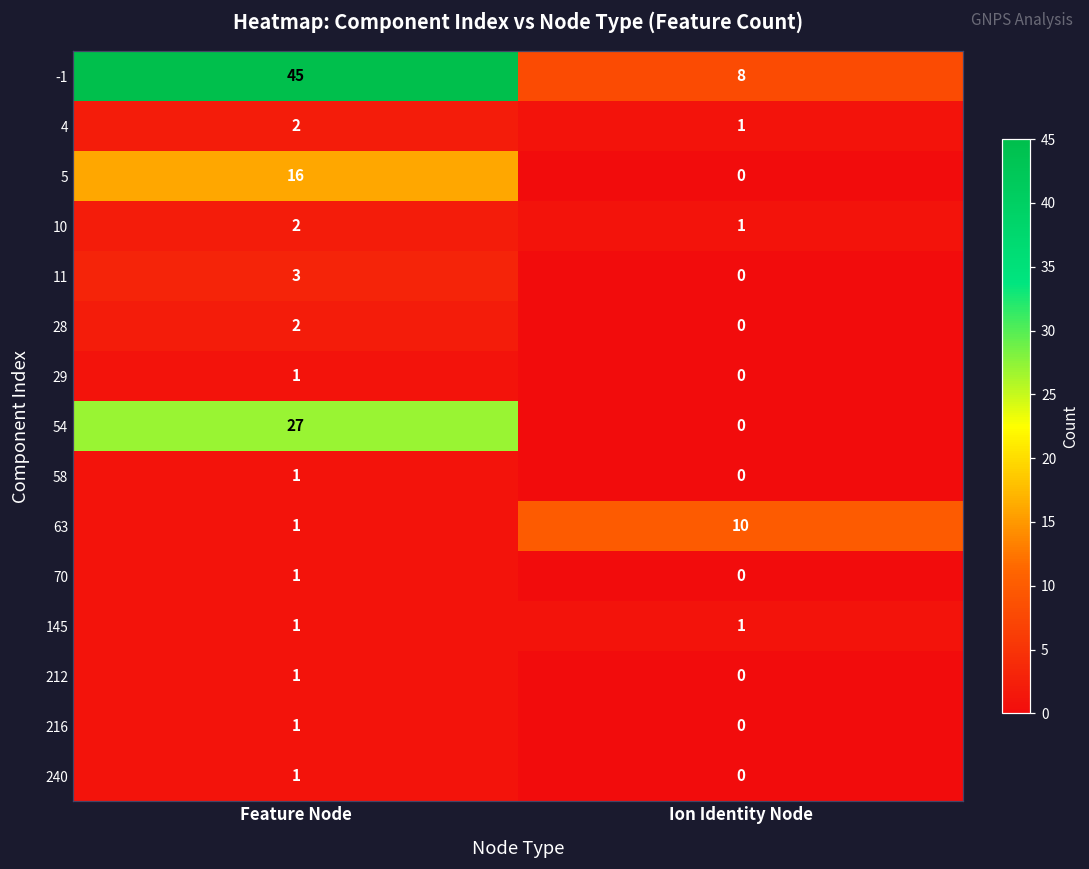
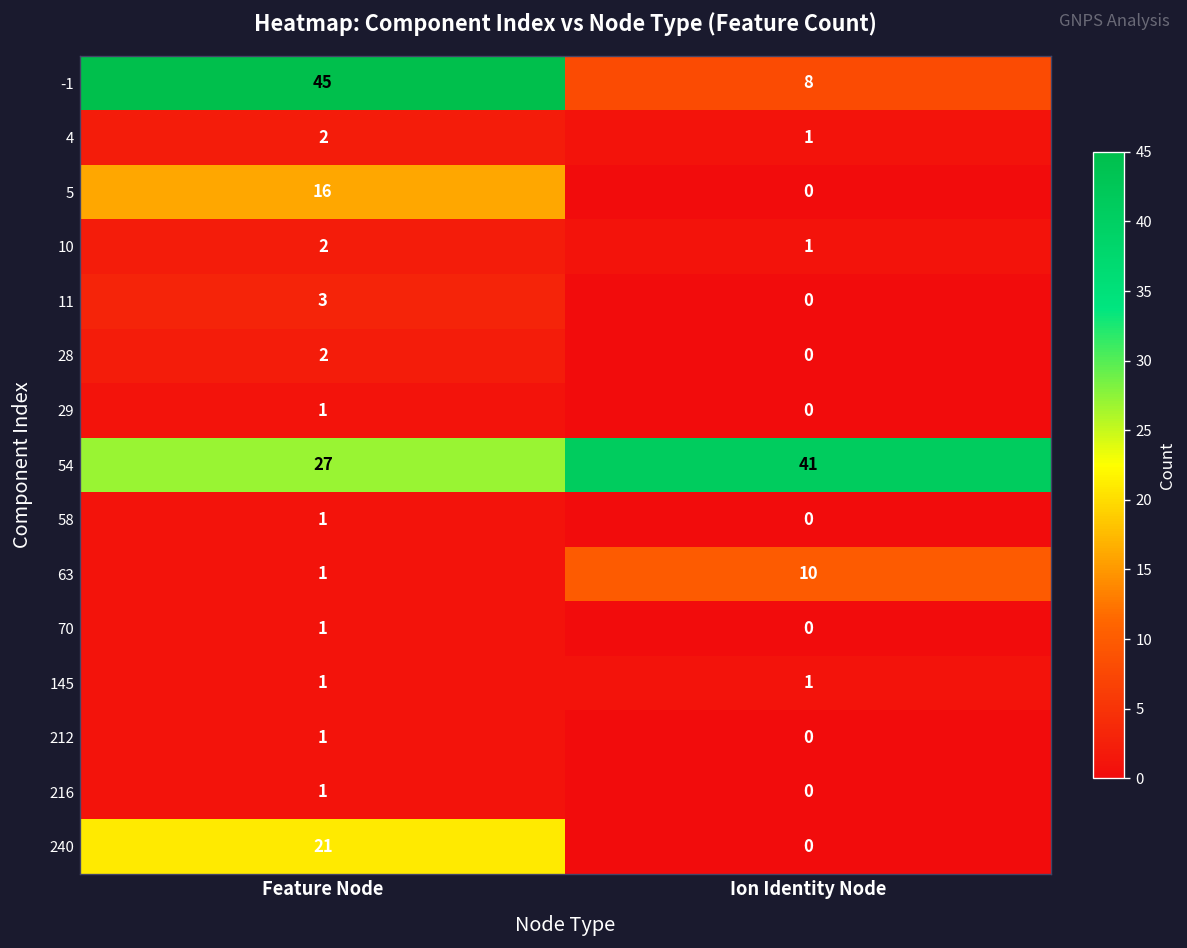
  {
    "-1": {
      "Feature Node": 45,
      "Ion Identity Node": 8
    },
    "4": {
      "Feature Node": 2,
      "Ion Identity Node": 1
    },
    "5": {
      "Feature Node": 16,
      "Ion Identity Node": 0
    },
    "10": {
      "Feature Node": 2,
      "Ion Identity Node": 1
    },
    "11": {
      "Feature Node": 3,
      "Ion Identity Node": 0
    },
    "28": {
      "Feature Node": 2,
      "Ion Identity Node": 0
    },
    "29": {
      "Feature Node": 1,
      "Ion Identity Node": 0
    },
    "54": {
      "Feature Node": 27,
-     "Ion Identity Node": 0
+     "Ion Identity Node": 41
    },
    "58": {
      "Feature Node": 1,
      "Ion Identity Node": 0
    },
    "63": {
      "Feature Node": 1,
      "Ion Identity Node": 10
    },
    "70": {
      "Feature Node": 1,
      "Ion Identity Node": 0
    },
    "145": {
      "Feature Node": 1,
      "Ion Identity Node": 1
    },
    "212": {
      "Feature Node": 1,
      "Ion Identity Node": 0
    },
    "216": {
      "Feature Node": 1,
      "Ion Identity Node": 0
    },
    "240": {
-     "Feature Node": 1,
+     "Feature Node": 21,
      "Ion Identity Node": 0
    }
  }
